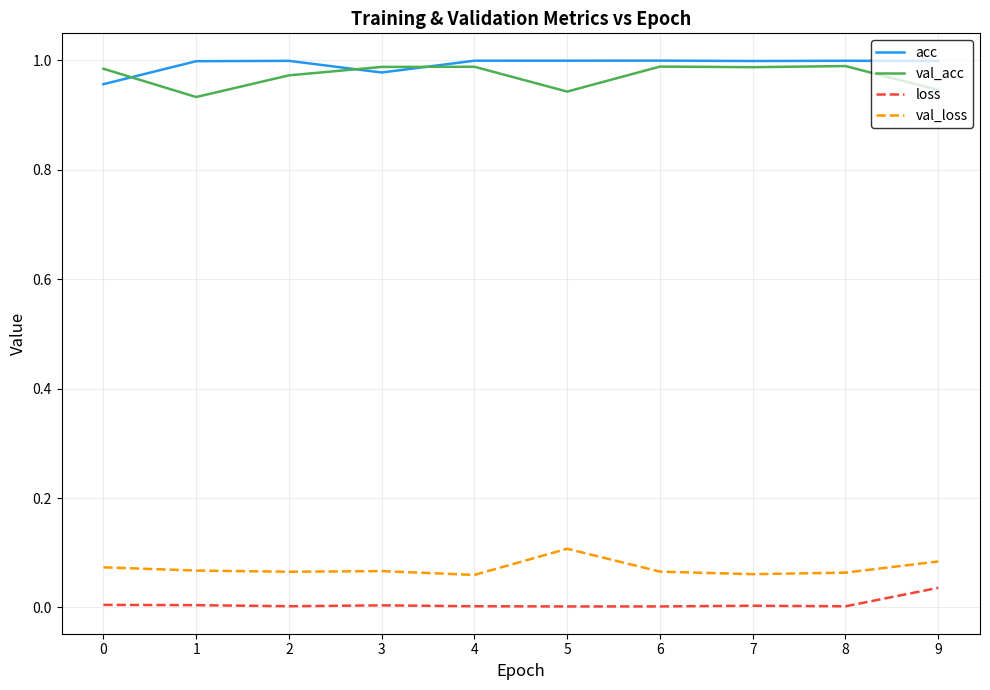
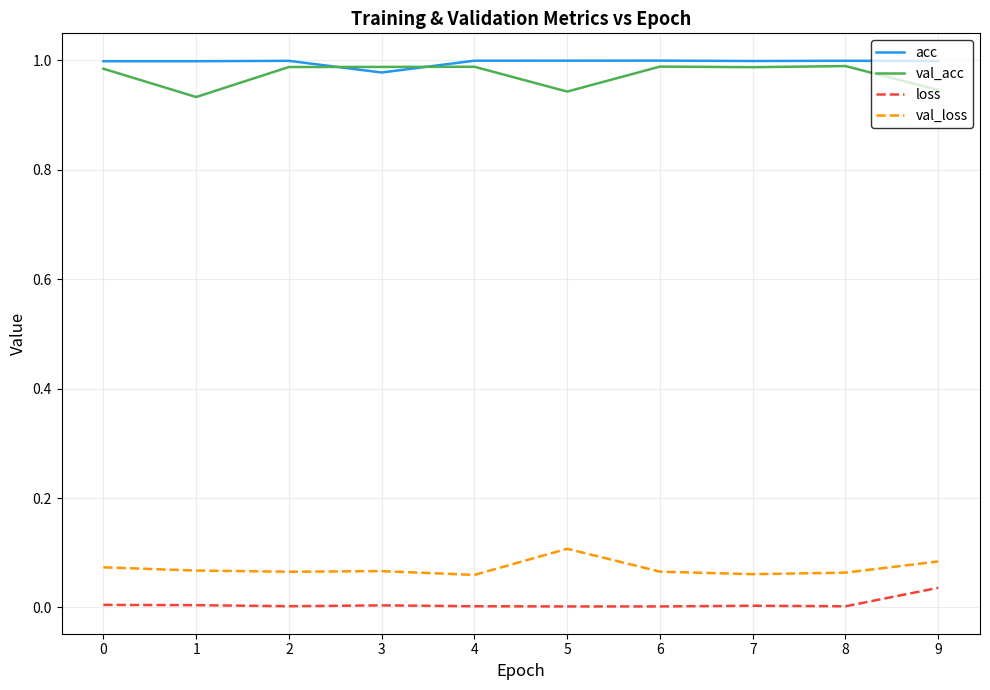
  {
    "acc": {
-     "0": 0.96,
+     "0": 1.00,
      "1": 1.00,
      "2": 1.00,
      "3": 0.98,
      "4": 1.00,
      "5": 1.00,
      "6": 1.00,
      "7": 1.00,
      "8": 1.00
    },
    "val_acc": {
      "0": 0.98,
      "1": 0.93,
-     "2": 0.97,
+     "2": 0.99,
      "3": 0.99,
      "4": 0.99,
      "5": 0.94,
      "6": 0.99,
      "7": 0.99,
      "8": 0.99
    },
    "loss": {
      "0": 0.00,
      "1": 0.00,
      "2": 0.00,
      "3": 0.00,
      "4": 0.00,
      "5": 0.00,
      "6": 0.00,
      "7": 0.00,
      "8": 0.00,
      "9": 0.04
    },
    "val_loss": {
      "0": 0.07,
      "1": 0.07,
      "2": 0.07,
      "3": 0.07,
      "4": 0.06,
      "5": 0.11,
      "6": 0.07,
      "7": 0.06,
      "8": 0.06,
      "9": 0.08
    }
  }
